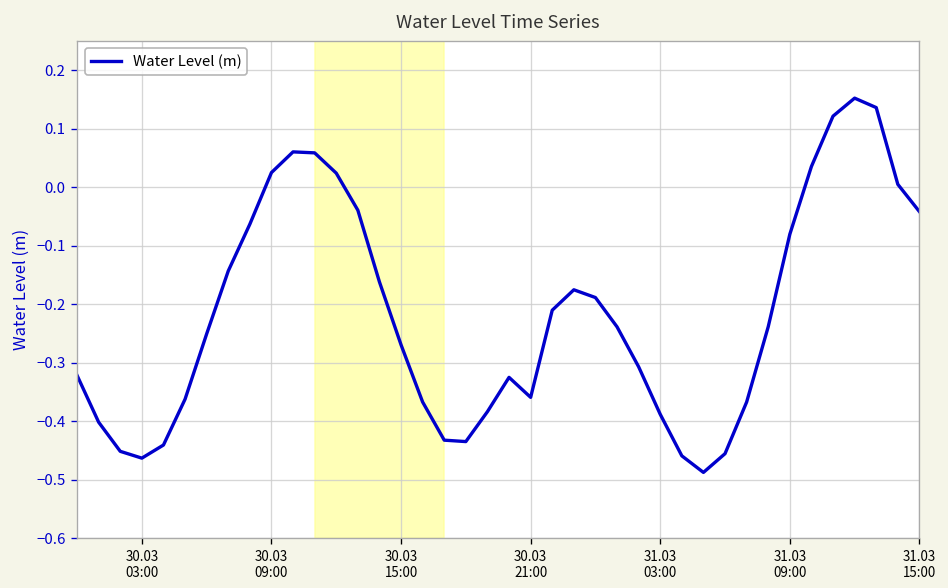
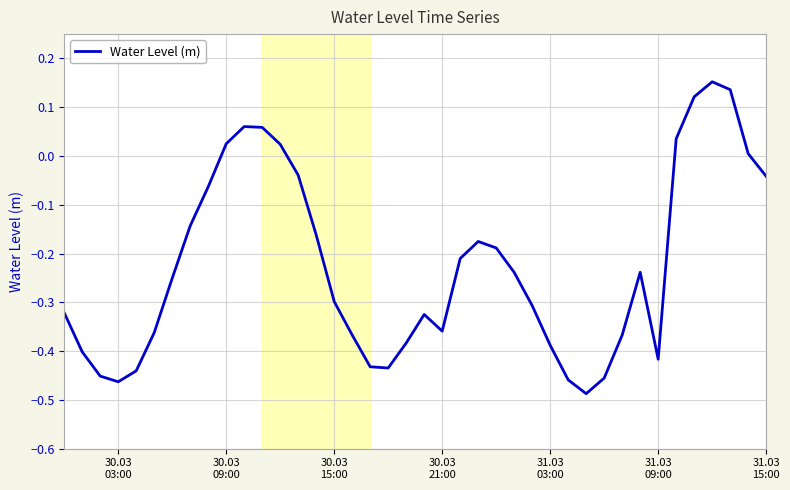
  {
    "30.03 03:00": -0.46,
    "30.03 09:00": 0.03,
-   "30.03 15:00": -0.27,
+   "30.03 15:00": -0.30,
    "30.03 21:00": -0.36,
    "31.03 03:00": -0.39,
-   "31.03 09:00": -0.08,
+   "31.03 09:00": -0.42,
    "31.03 15:00": -0.04
  }
